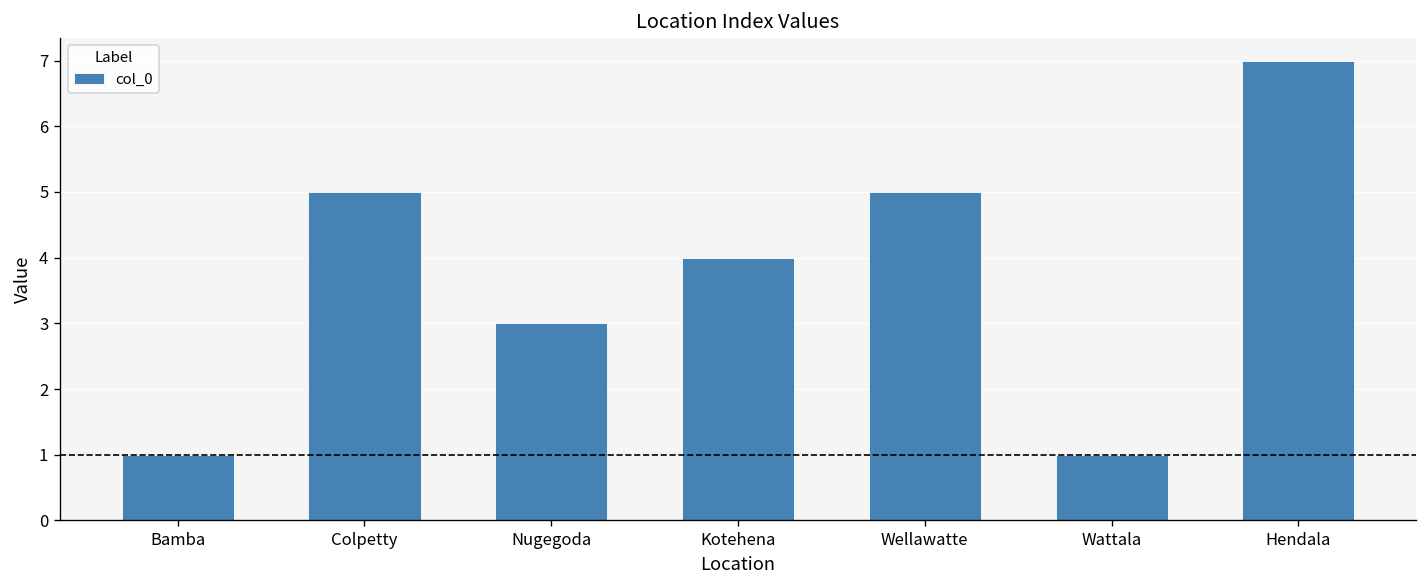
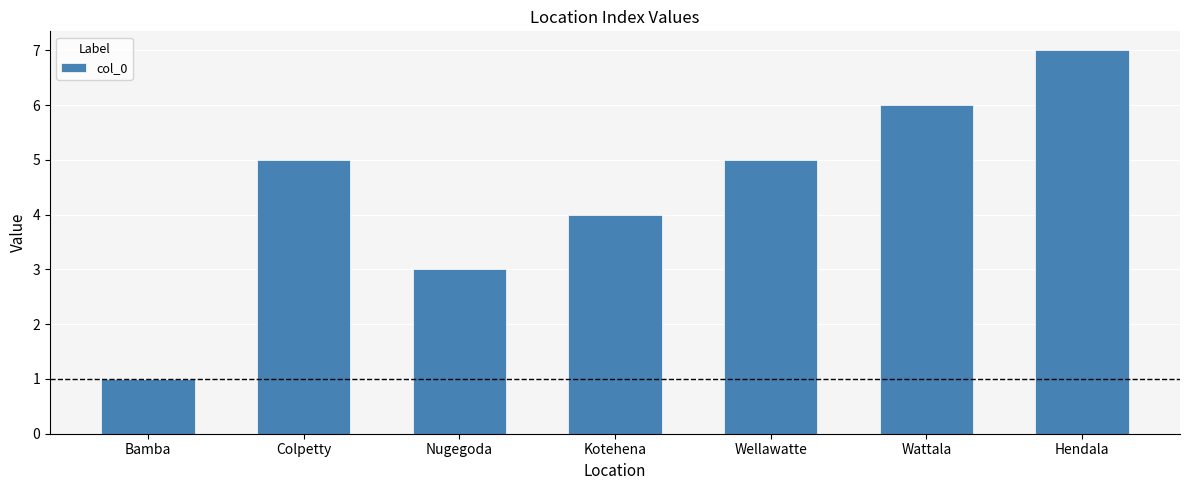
  {
    "Bamba": 1,
    "Colpetty": 5,
    "Nugegoda": 3,
    "Kotehena": 4,
    "Wellawatte": 5,
-   "Wattala": 1,
+   "Wattala": 6,
    "Hendala": 7
  }
